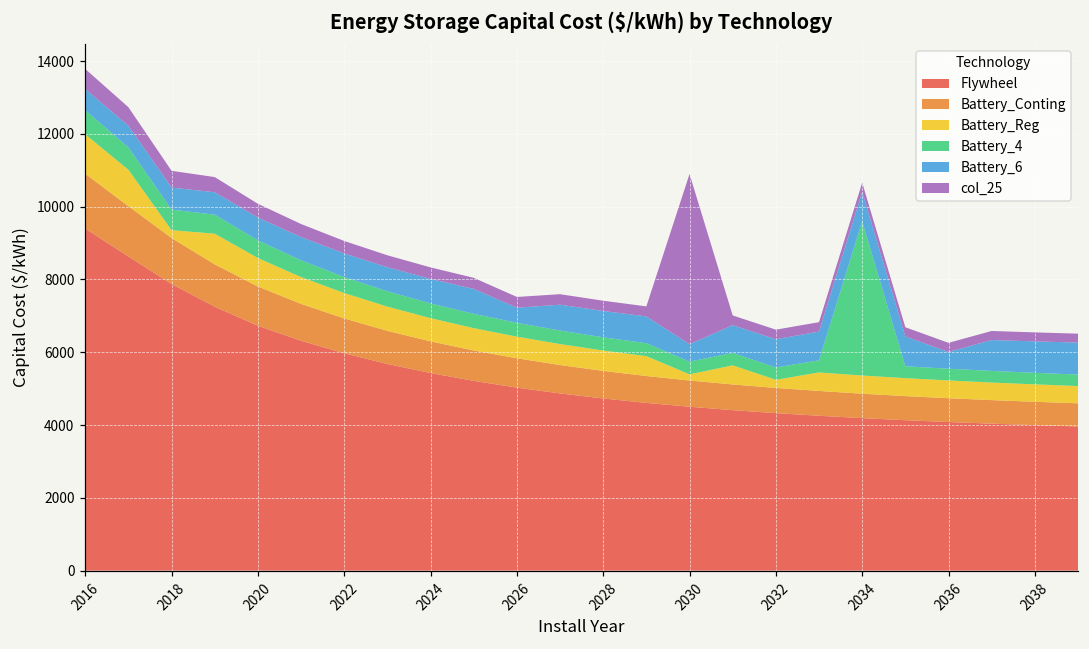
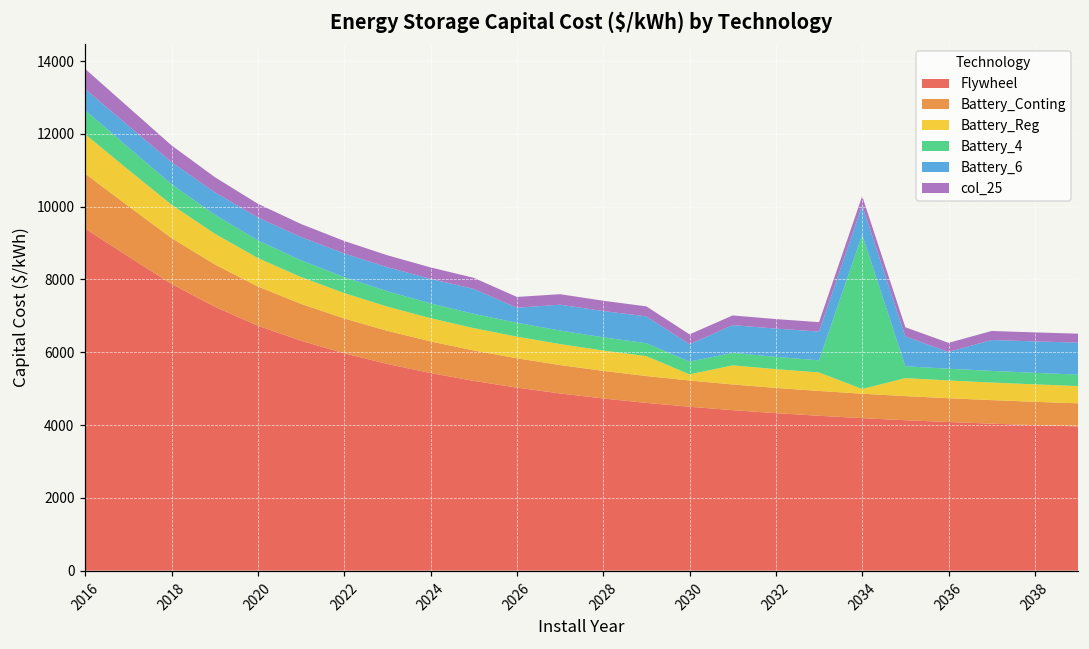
  {
    "Battery_Reg": {
      "2016": 1100,
-     "2018": 200,
+     "2018": 900,
      "2020": 800,
      "2022": 700,
      "2024": 600,
      "2026": 600,
      "2028": 600,
      "2030": 200,
-     "2032": 200,
-     "2034": 500,
+     "2032": 500,
+     "2034": 100,
      "2036": 500,
      "2038": 500
    },
    "Battery_4": {
      "2016": 700,
      "2018": 600,
      "2020": 500,
      "2022": 400,
      "2024": 400,
      "2026": 400,
      "2028": 400,
      "2030": 300,
      "2032": 300,
      "2034": 4200,
      "2036": 300,
      "2038": 300
    },
    "Battery_6": {
      "2016": 600,
      "2018": 600,
      "2020": 600,
      "2022": 600,
      "2024": 700,
      "2026": 400,
      "2028": 700,
      "2030": 500,
      "2032": 800,
      "2034": 800,
      "2036": 500,
      "2038": 900
    },
    "col_25": {
      "2016": 600,
      "2018": 500,
      "2020": 400,
      "2022": 300,
      "2024": 300,
      "2026": 300,
      "2028": 300,
-     "2030": 4700,
+     "2030": 300,
      "2032": 300,
      "2034": 300,
      "2036": 300,
      "2038": 200
    }
  }
